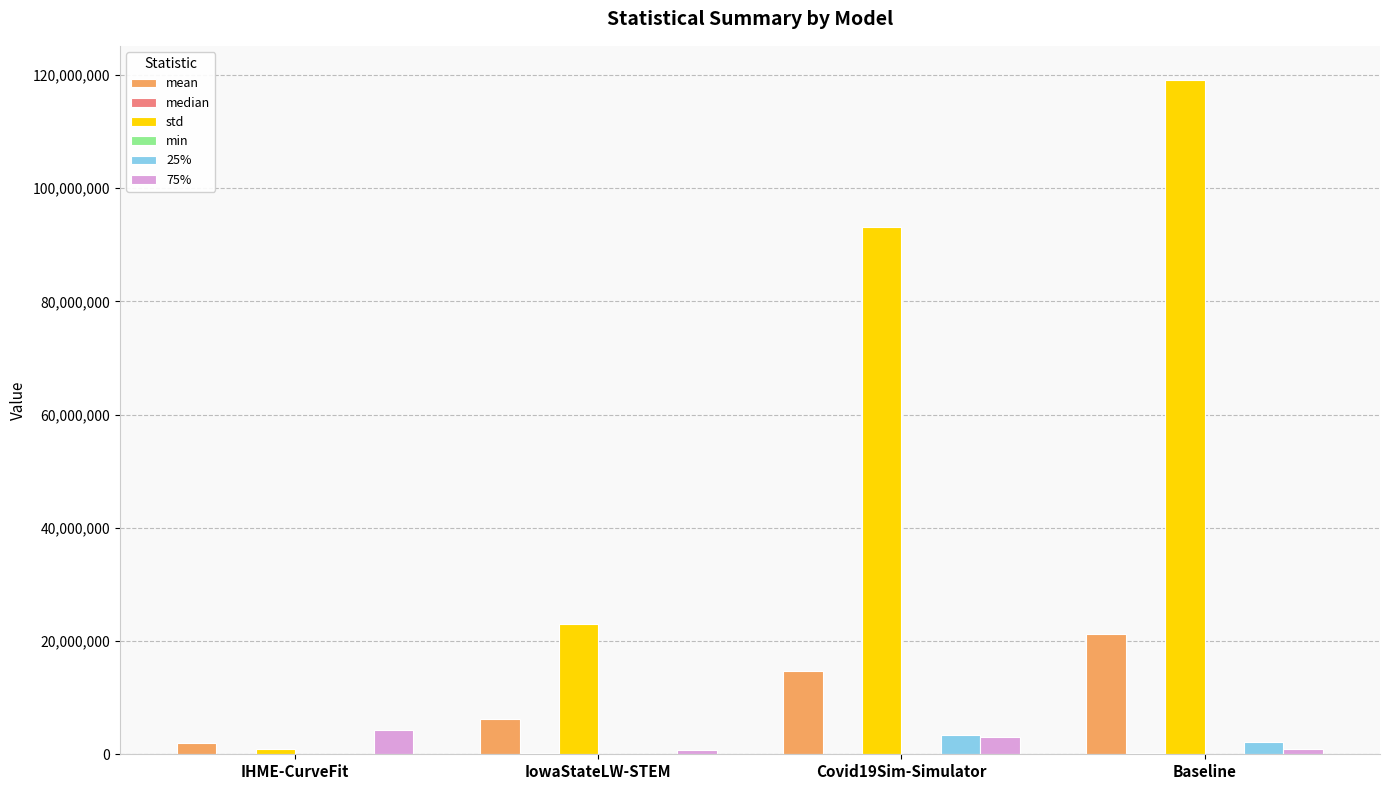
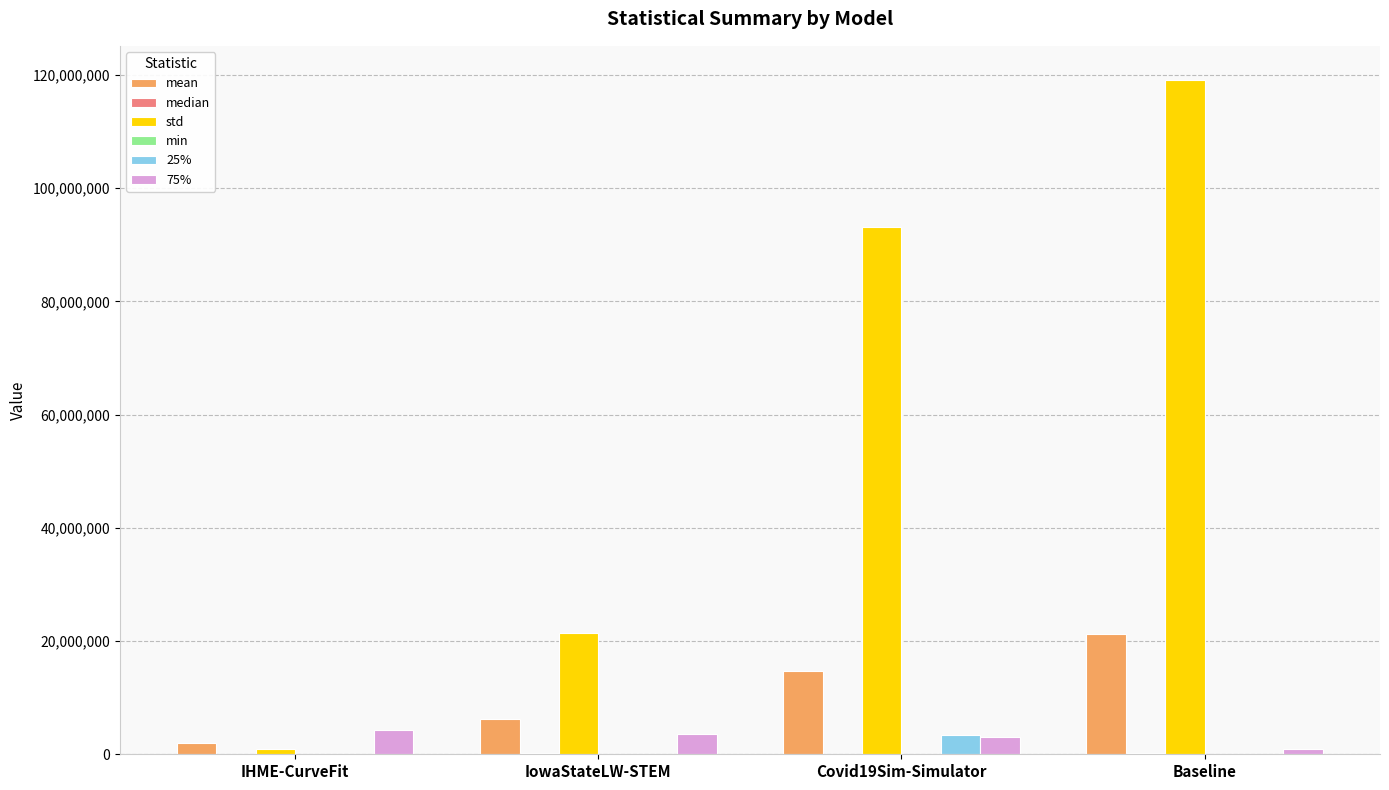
  {
    "std": {
      "IHME-CurveFit": "1,000,000",
-     "IowaStateLW-STEM": "23,000,000",
+     "IowaStateLW-STEM": "21,000,000",
      "Covid19Sim-Simulator": "93,000,000",
      "Baseline": "119,000,000"
    },
    "25%": {
      "Covid19Sim-Simulator": "3,000,000",
-     "Baseline": "2,000,000"
+     "Baseline": "0"
    },
    "75%": {
      "IHME-CurveFit": "4,000,000",
-     "IowaStateLW-STEM": "1,000,000",
+     "IowaStateLW-STEM": "4,000,000",
      "Covid19Sim-Simulator": "3,000,000",
      "Baseline": "1,000,000"
    }
  }
